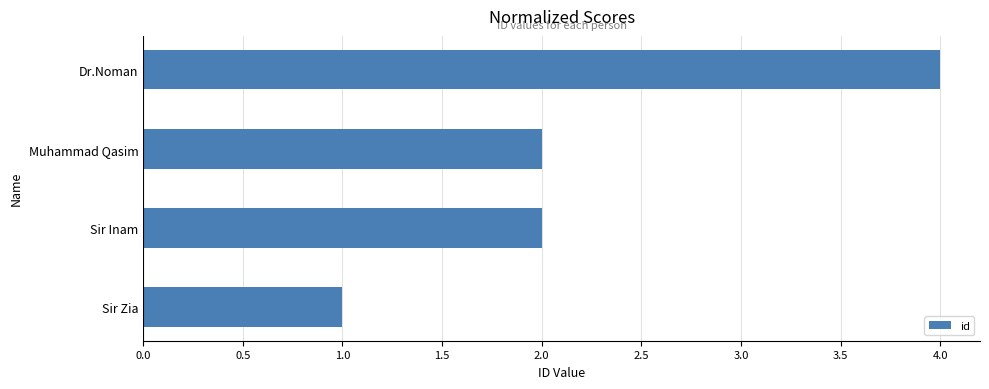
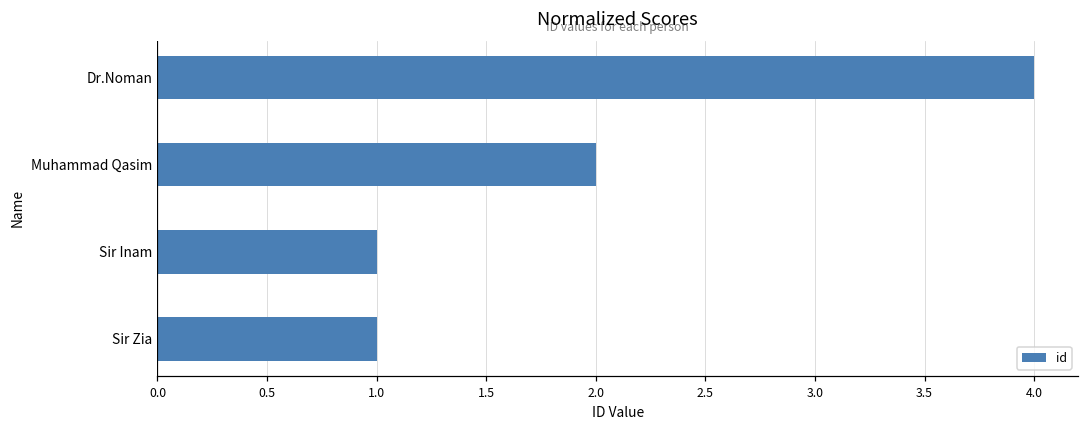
  {
    "Dr.Noman": 4,
    "Muhammad Qasim": 2,
-   "Sir Inam": 2,
+   "Sir Inam": 1,
    "Sir Zia": 1
  }
